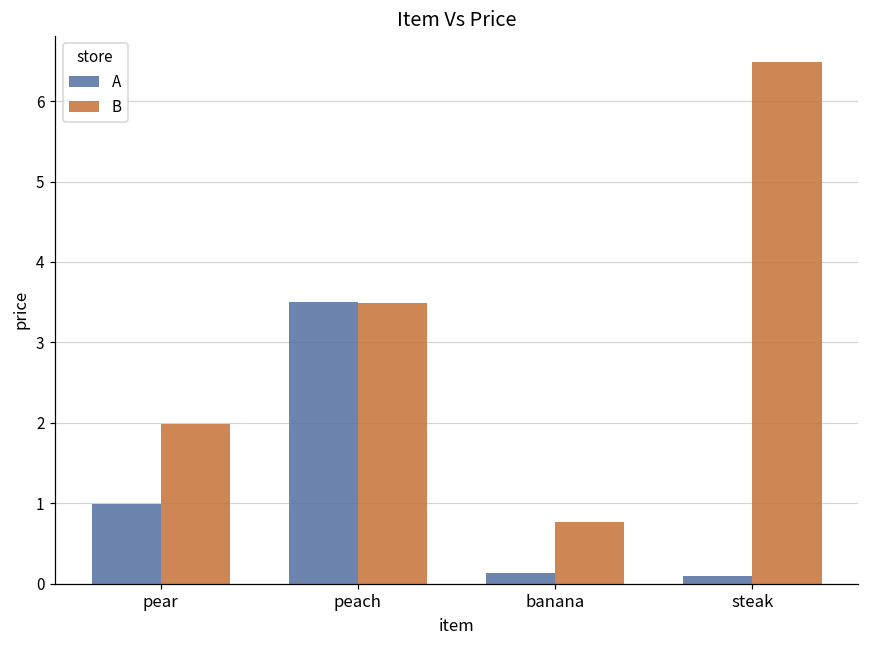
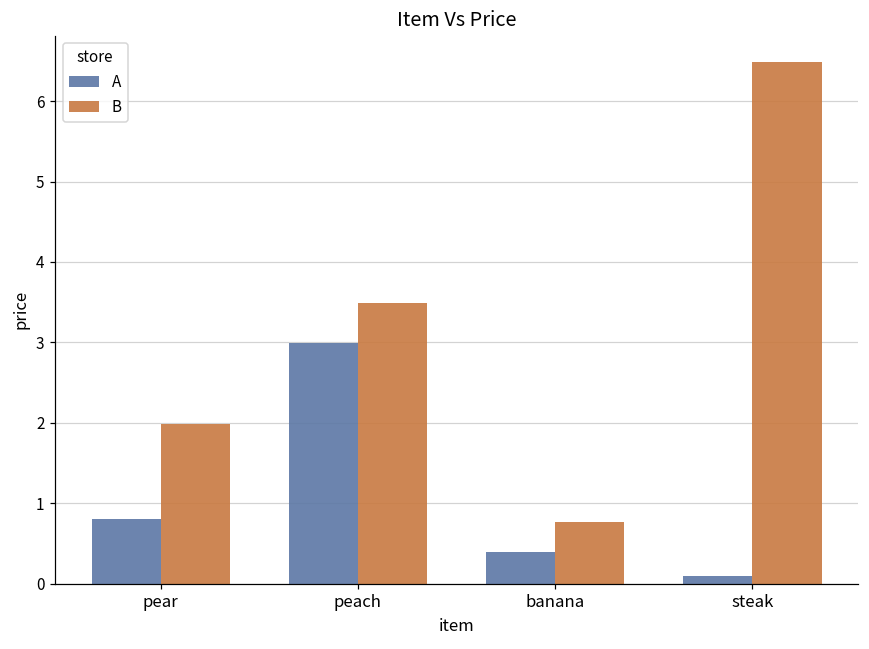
  {
    "A": {
-     "pear": 1.0,
-     "peach": 3.5,
-     "banana": 0.1,
+     "pear": 0.8,
+     "peach": 3.0,
+     "banana": 0.4,
      "steak": 0.1
    },
    "B": {
      "pear": 2.0,
      "peach": 3.5,
      "banana": 0.8,
      "steak": 6.5
    }
  }
